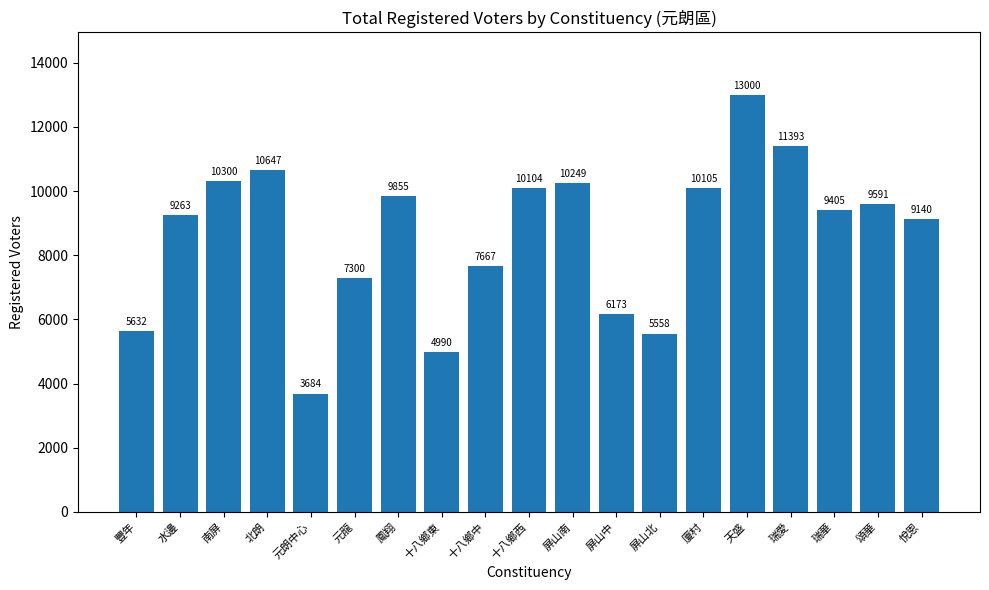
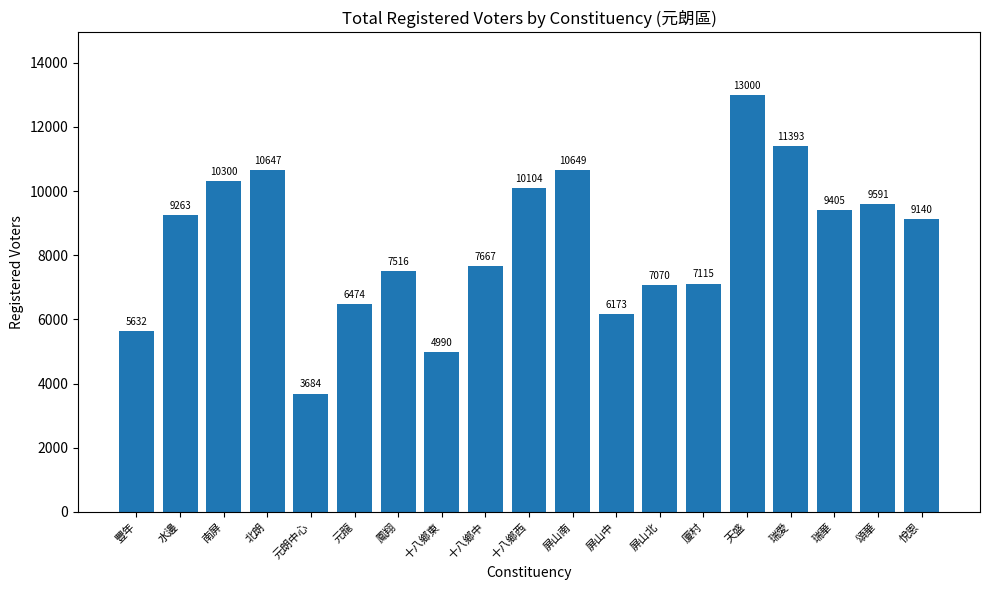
  {
    "豐年": 5632,
    "水邊": 9263,
    "南屏": 10300,
    "北朗": 10647,
    "元朗中心": 3684,
-   "元龍": 7300,
-   "鳳翔": 9855,
+   "元龍": 6474,
+   "鳳翔": 7516,
    "十八鄉東": 4990,
    "十八鄉中": 7667,
    "十八鄉西": 10104,
-   "屏山南": 10249,
+   "屏山南": 10649,
    "屏山中": 6173,
-   "屏山北": 5558,
-   "廈村": 10105,
+   "屏山北": 7070,
+   "廈村": 7115,
    "天盛": 13000,
    "瑞愛": 11393,
    "瑞華": 9405,
    "頌華": 9591,
    "悅恩": 9140
  }
